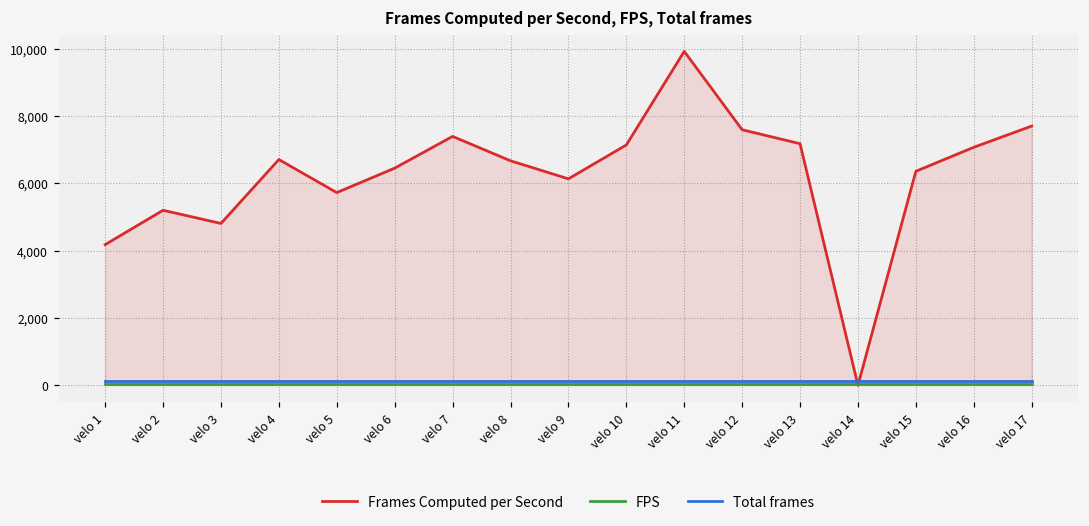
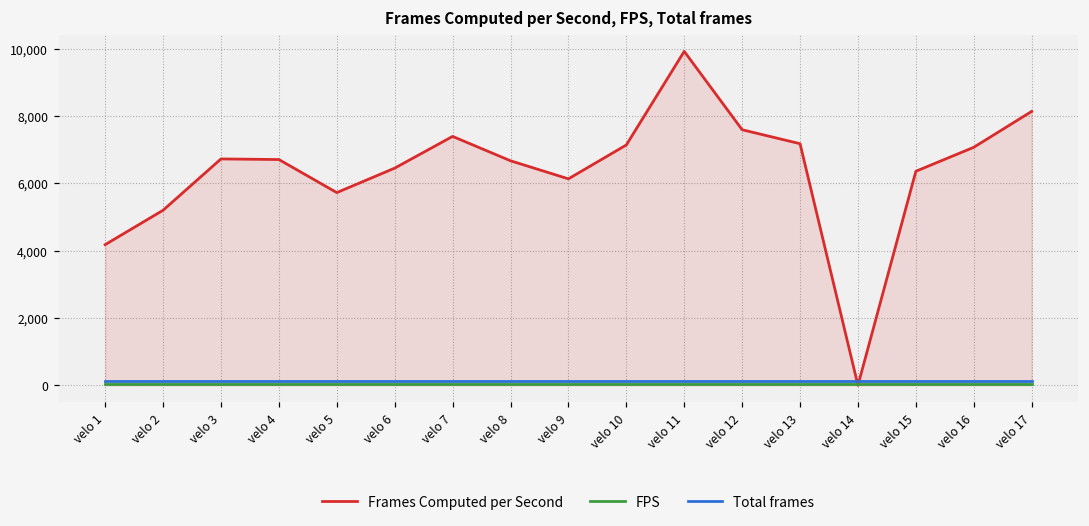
  {
    "Frames Computed per Second": {
      "velo 1": "4,200",
      "velo 2": "5,200",
-     "velo 3": "4,800",
+     "velo 3": "6,700",
      "velo 4": "6,700",
      "velo 5": "5,700",
      "velo 6": "6,500",
      "velo 7": "7,400",
      "velo 8": "6,700",
      "velo 9": "6,100",
      "velo 10": "7,100",
      "velo 11": "9,900",
      "velo 12": "7,600",
      "velo 13": "7,200",
      "velo 15": "6,400",
      "velo 16": "7,100",
-     "velo 17": "7,700"
+     "velo 17": "8,100"
    },
    "FPS": {
      "velo 1": "0",
      "velo 2": "0",
      "velo 3": "0",
      "velo 4": "0",
      "velo 5": "0",
      "velo 6": "0",
      "velo 7": "0",
      "velo 8": "0",
      "velo 9": "0",
      "velo 10": "0",
      "velo 11": "0",
      "velo 12": "0",
      "velo 13": "0",
      "velo 15": "0",
      "velo 16": "0",
      "velo 17": "0"
    },
    "Total frames": {
      "velo 1": "100",
      "velo 2": "100",
      "velo 3": "100",
      "velo 4": "100",
      "velo 5": "100",
      "velo 6": "100",
      "velo 7": "100",
      "velo 8": "100",
      "velo 9": "100",
      "velo 10": "100",
      "velo 11": "100",
      "velo 12": "100",
      "velo 13": "100",
      "velo 14": "100",
      "velo 15": "100",
      "velo 16": "100",
      "velo 17": "100"
    }
  }
